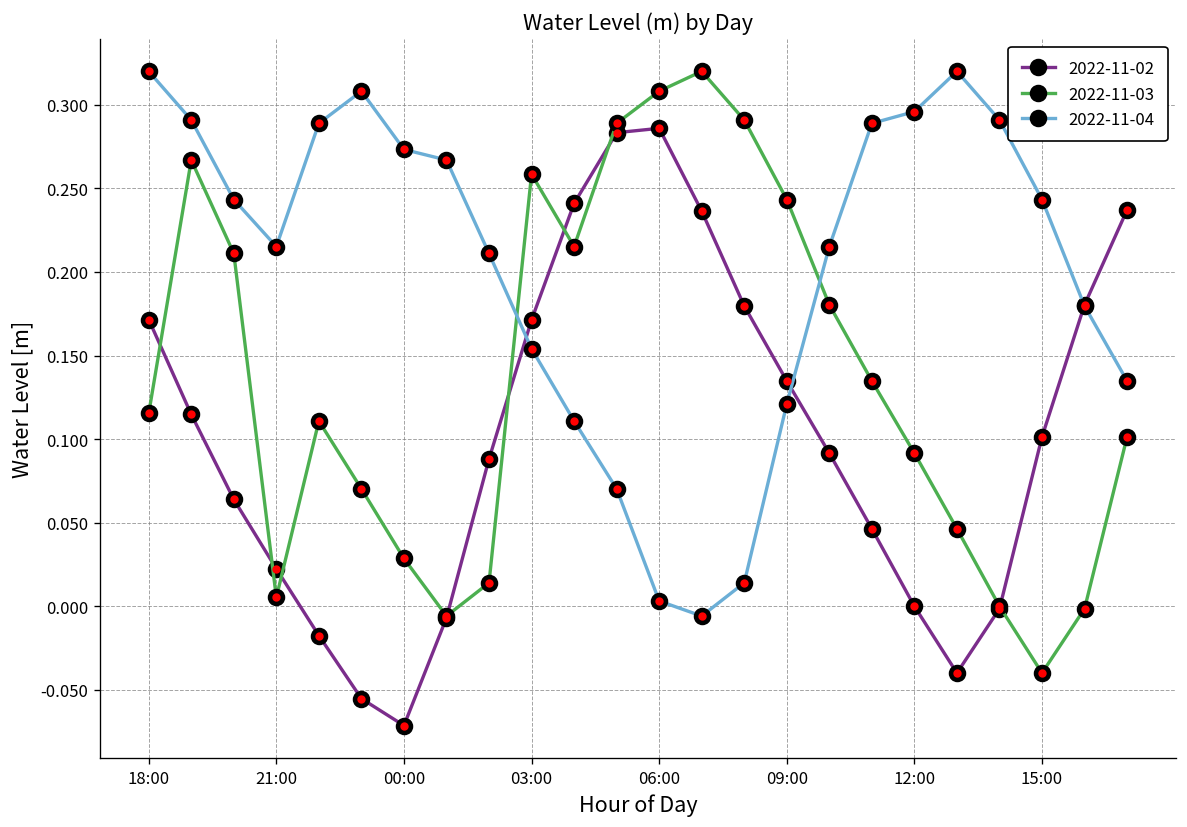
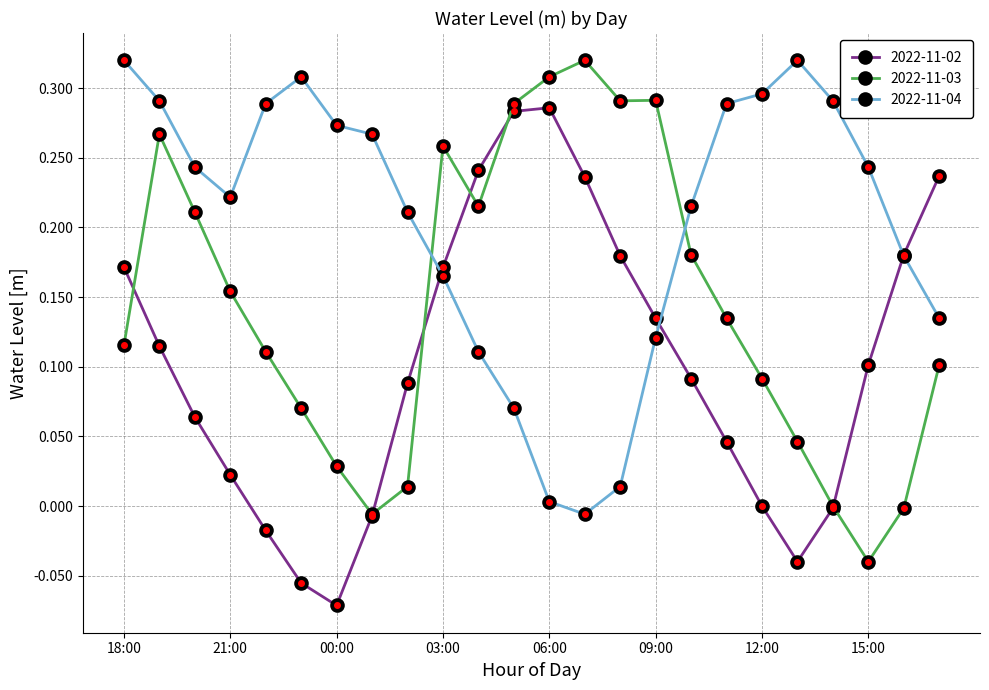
  {
    "2022-11-02": {
      "18:00": 0.172,
      "21:00": 0.022,
      "00:00": -0.071,
      "03:00": 0.171,
      "06:00": 0.286,
      "09:00": 0.135,
      "12:00": 0.000,
      "15:00": 0.101
    },
    "2022-11-03": {
      "18:00": 0.115,
-     "21:00": 0.005,
+     "21:00": 0.154,
      "00:00": 0.029,
      "03:00": 0.258,
      "06:00": 0.308,
-     "09:00": 0.243,
+     "09:00": 0.291,
      "12:00": 0.092,
      "15:00": -0.040
    },
    "2022-11-04": {
      "18:00": 0.320,
-     "21:00": 0.215,
+     "21:00": 0.222,
      "00:00": 0.273,
-     "03:00": 0.154,
+     "03:00": 0.165,
      "06:00": 0.003,
      "09:00": 0.121,
      "12:00": 0.296,
      "15:00": 0.243
    }
  }
